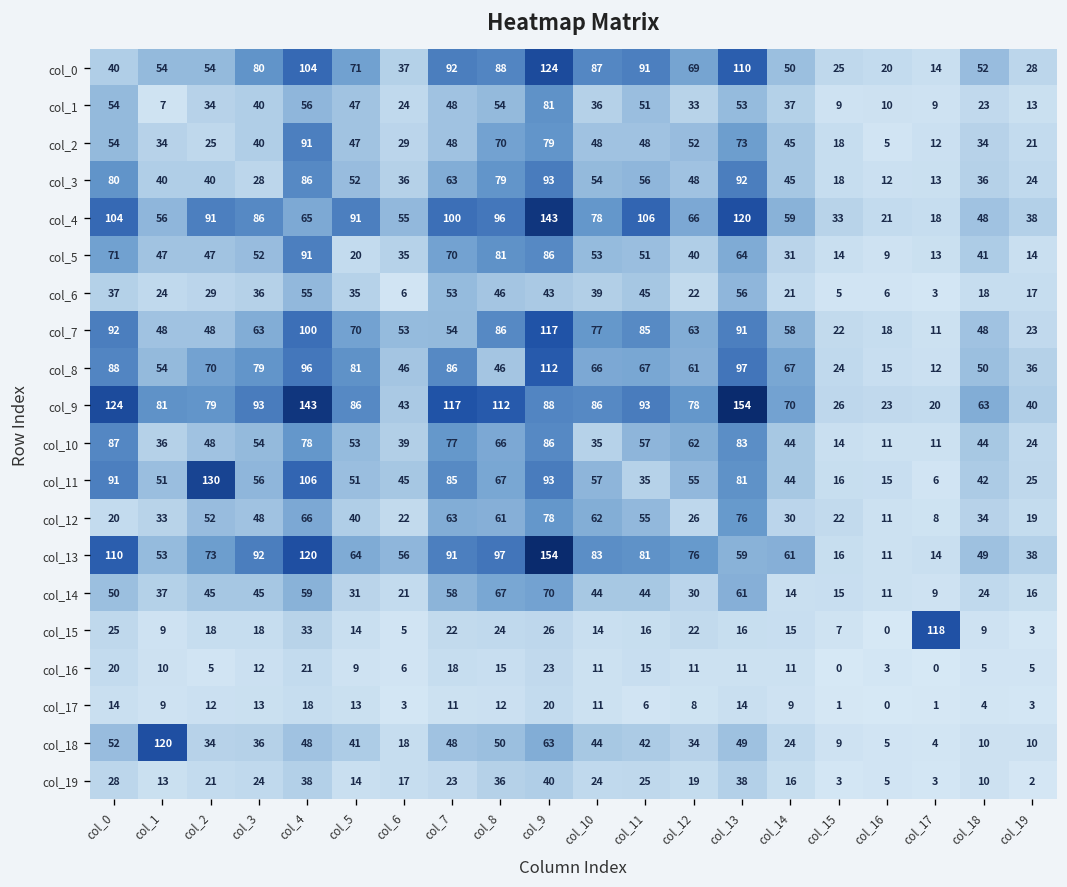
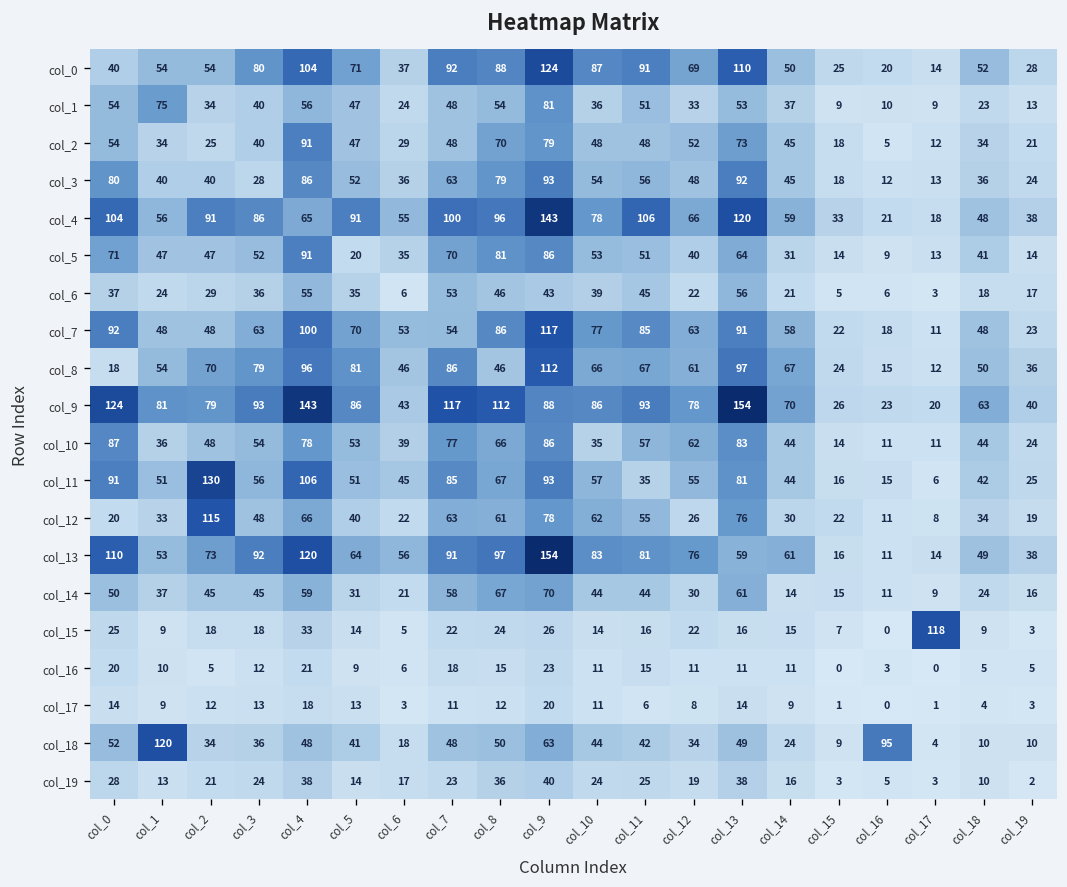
  {
    "col_1": {
      "col_0": 54,
-     "col_1": 7,
+     "col_1": 75,
      "col_2": 34,
      "col_3": 40,
      "col_4": 56,
      "col_5": 47,
      "col_6": 24,
      "col_7": 48,
      "col_8": 54,
      "col_9": 81,
      "col_10": 36,
      "col_11": 51,
      "col_12": 33,
      "col_13": 53,
      "col_14": 37,
      "col_15": 9,
      "col_16": 10,
      "col_17": 9,
      "col_18": 23,
      "col_19": 13
    },
    "col_8": {
-     "col_0": 88,
+     "col_0": 18,
      "col_1": 54,
      "col_2": 70,
      "col_3": 79,
      "col_4": 96,
      "col_5": 81,
      "col_6": 46,
      "col_7": 86,
      "col_8": 46,
      "col_9": 112,
      "col_10": 66,
      "col_11": 67,
      "col_12": 61,
      "col_13": 97,
      "col_14": 67,
      "col_15": 24,
      "col_16": 15,
      "col_17": 12,
      "col_18": 50,
      "col_19": 36
    },
    "col_12": {
      "col_0": 20,
      "col_1": 33,
-     "col_2": 52,
+     "col_2": 115,
      "col_3": 48,
      "col_4": 66,
      "col_5": 40,
      "col_6": 22,
      "col_7": 63,
      "col_8": 61,
      "col_9": 78,
      "col_10": 62,
      "col_11": 55,
      "col_12": 26,
      "col_13": 76,
      "col_14": 30,
      "col_15": 22,
      "col_16": 11,
      "col_17": 8,
      "col_18": 34,
      "col_19": 19
    },
    "col_18": {
      "col_0": 52,
      "col_1": 120,
      "col_2": 34,
      "col_3": 36,
      "col_4": 48,
      "col_5": 41,
      "col_6": 18,
      "col_7": 48,
      "col_8": 50,
      "col_9": 63,
      "col_10": 44,
      "col_11": 42,
      "col_12": 34,
      "col_13": 49,
      "col_14": 24,
      "col_15": 9,
-     "col_16": 5,
+     "col_16": 95,
      "col_17": 4,
      "col_18": 10,
      "col_19": 10
    }
  }
